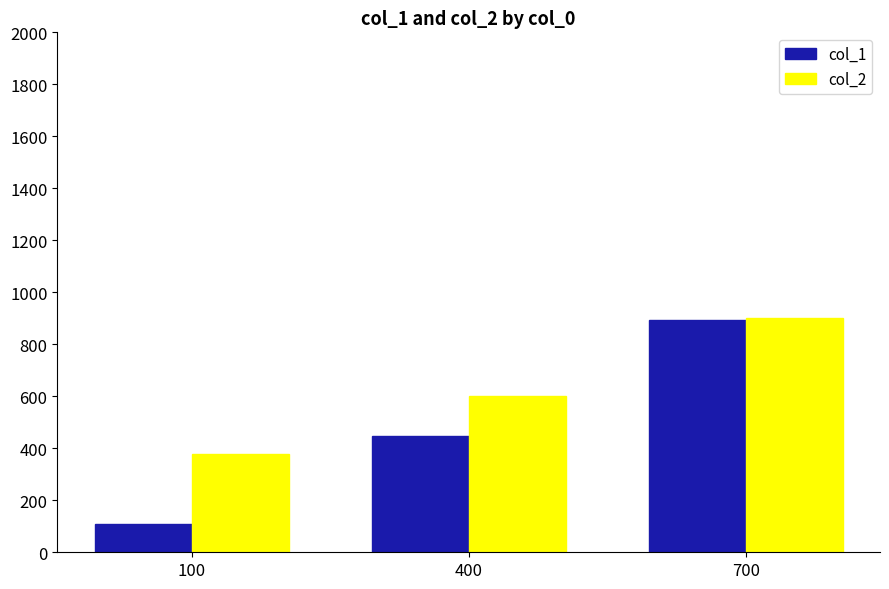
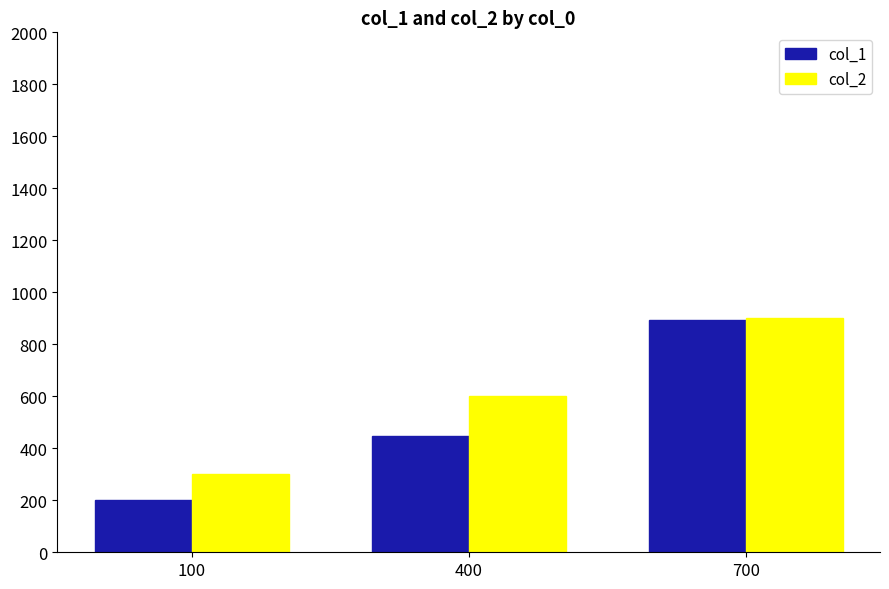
  {
    "col_1": {
-     "100": 110,
+     "100": 200,
      "400": 450,
      "700": 900
    },
    "col_2": {
-     "100": 380,
+     "100": 300,
      "400": 600,
      "700": 900
    }
  }
